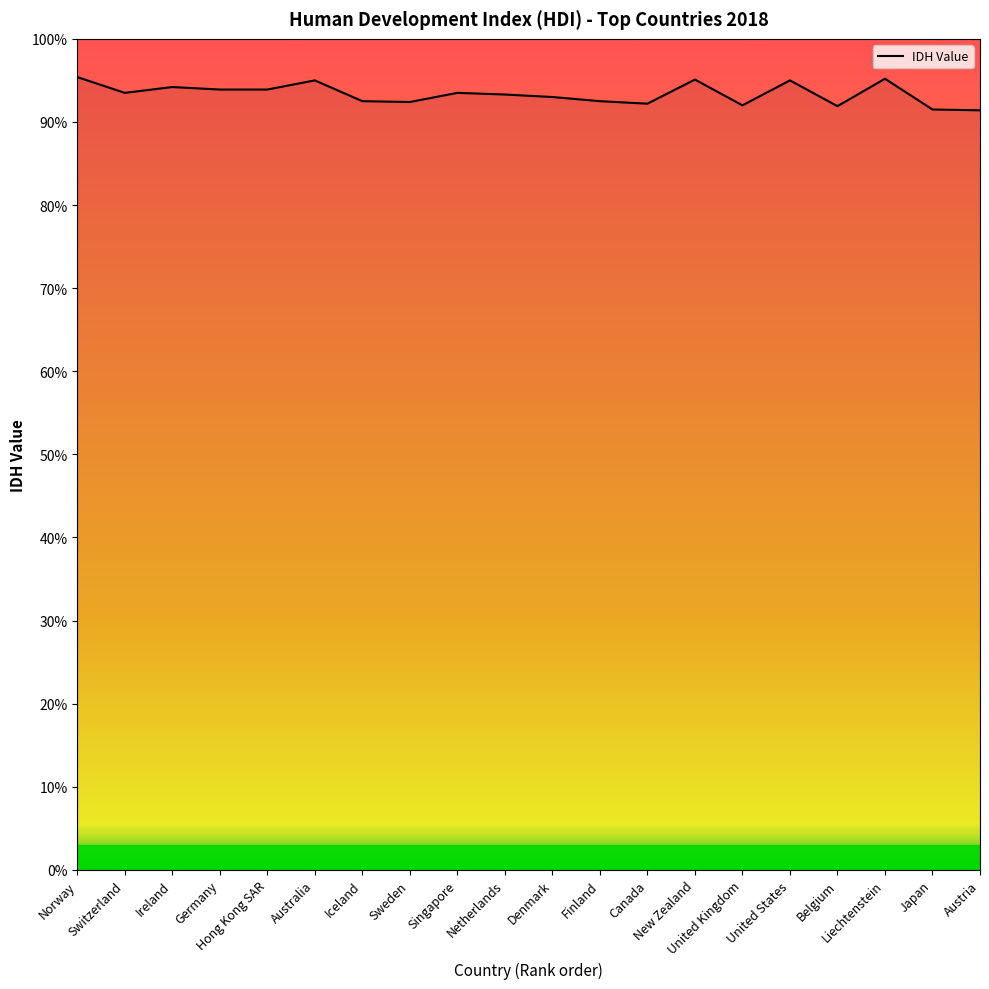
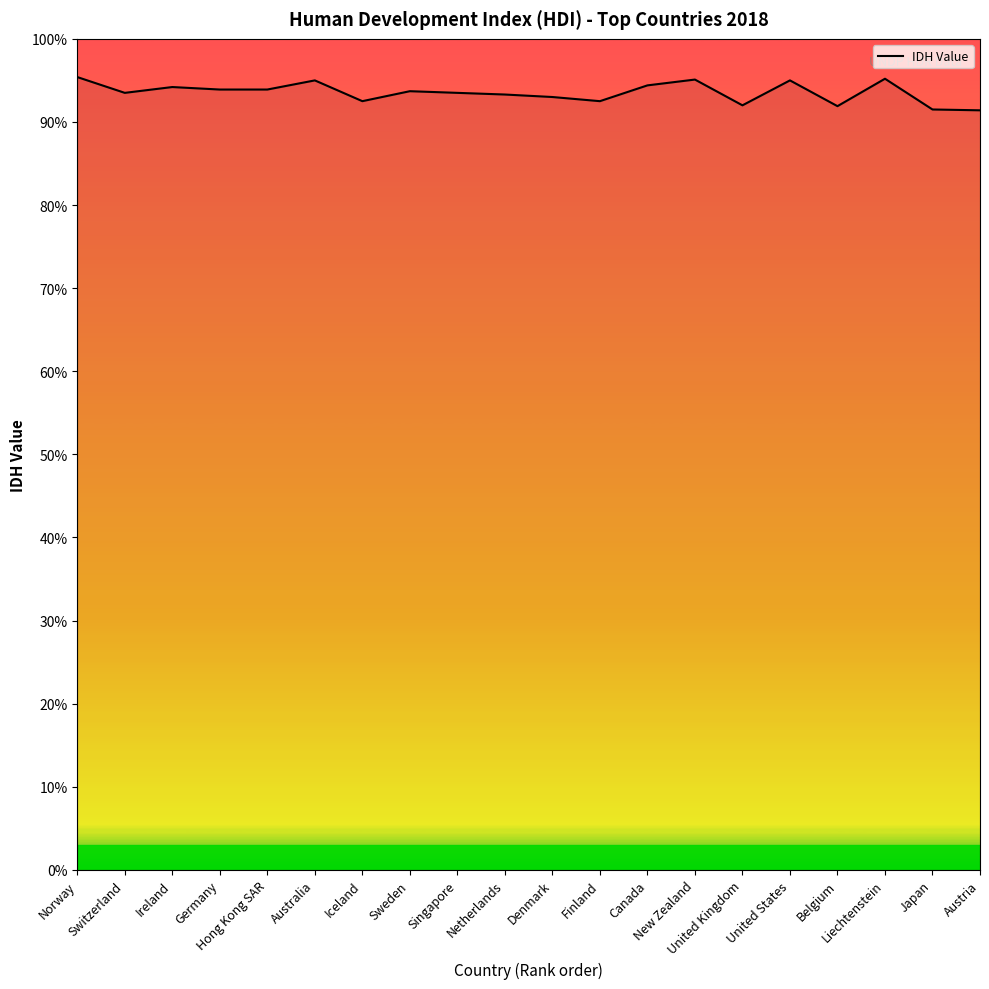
  {
    "Norway": "95%",
    "Switzerland": "94%",
    "Ireland": "94%",
    "Germany": "94%",
    "Hong Kong SAR": "94%",
    "Australia": "95%",
    "Iceland": "93%",
-   "Sweden": "92%",
+   "Sweden": "94%",
    "Singapore": "94%",
    "Netherlands": "93%",
    "Denmark": "93%",
    "Finland": "93%",
-   "Canada": "92%",
+   "Canada": "94%",
    "New Zealand": "95%",
    "United Kingdom": "92%",
    "United States": "95%",
    "Belgium": "92%",
    "Liechtenstein": "95%",
    "Japan": "92%",
    "Austria": "91%"
  }
